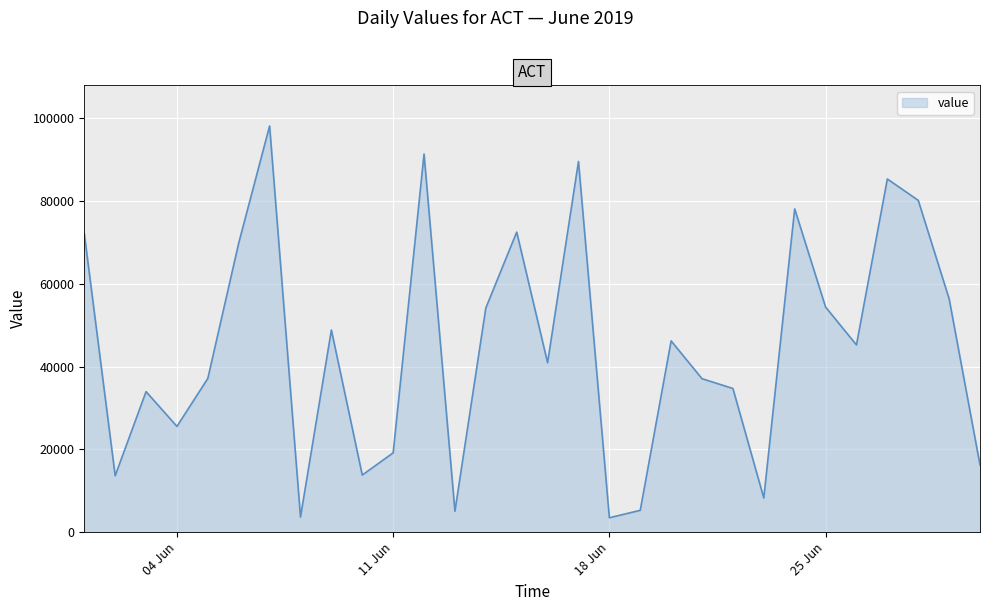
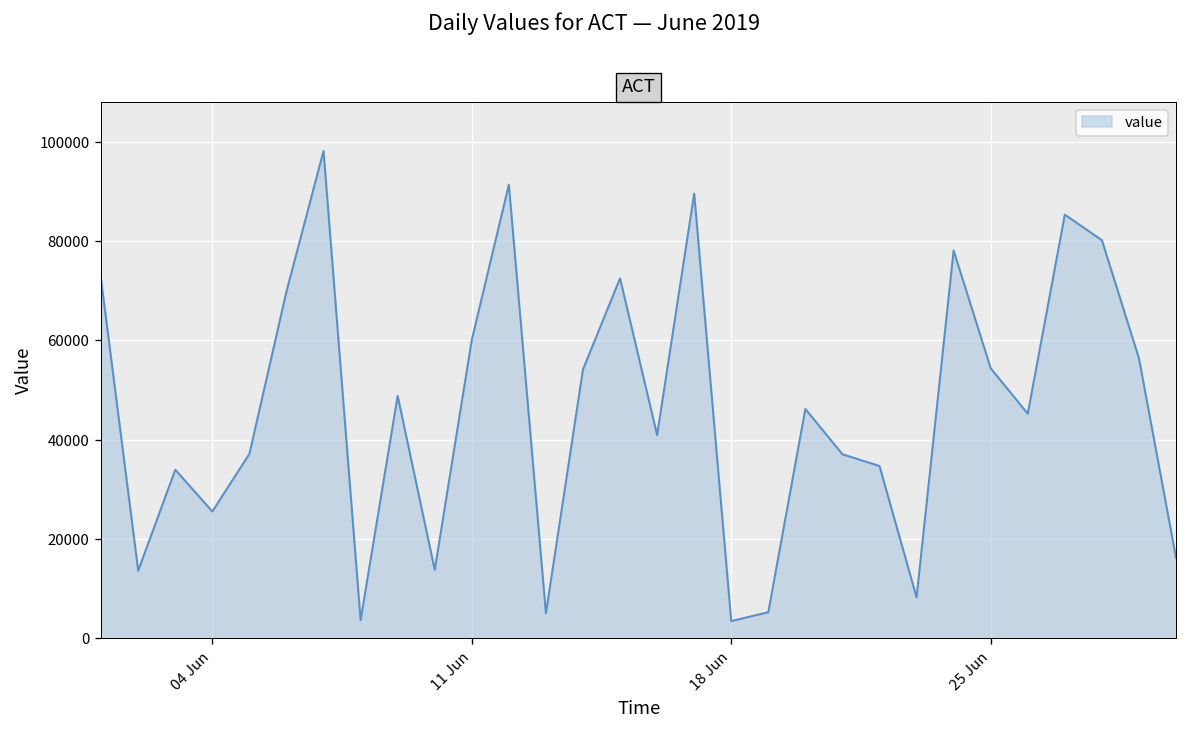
  {
    "04 Jun": 26000,
-   "11 Jun": 19000,
+   "11 Jun": 60000,
    "18 Jun": 3000,
    "25 Jun": 54000
  }
